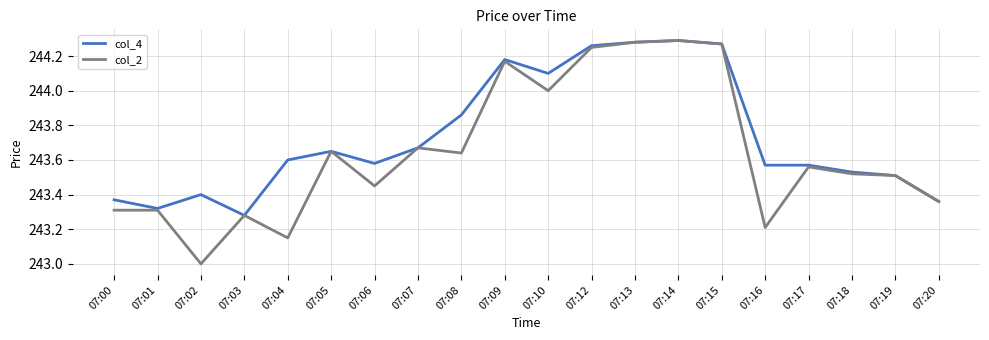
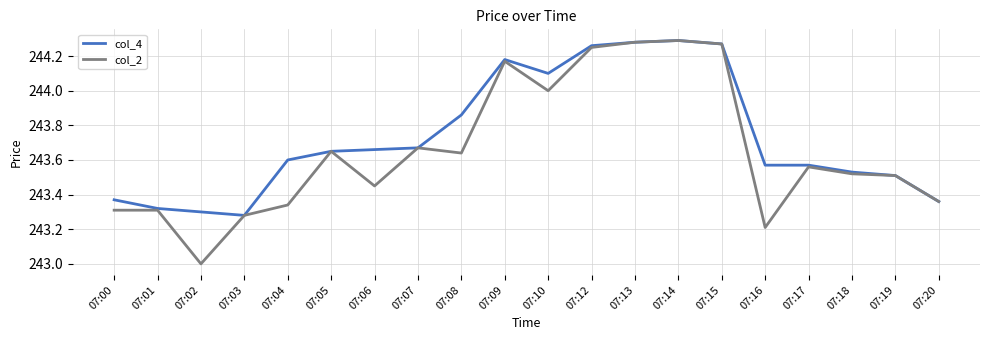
  {
    "col_4": {
      "07:00": 243.37,
-     "07:02": 243.4,
+     "07:02": 243.3,
      "07:04": 243.60,
-     "07:06": 243.58,
+     "07:06": 243.66,
      "07:08": 243.86,
      "07:10": 244.10,
      "07:16": 243.57
    },
    "col_2": {
      "07:00": 243.31,
      "07:02": 243.00,
-     "07:04": 243.15,
+     "07:04": 243.34,
      "07:06": 243.45,
      "07:08": 243.64,
      "07:10": 244.00,
      "07:16": 243.21
    }
  }
